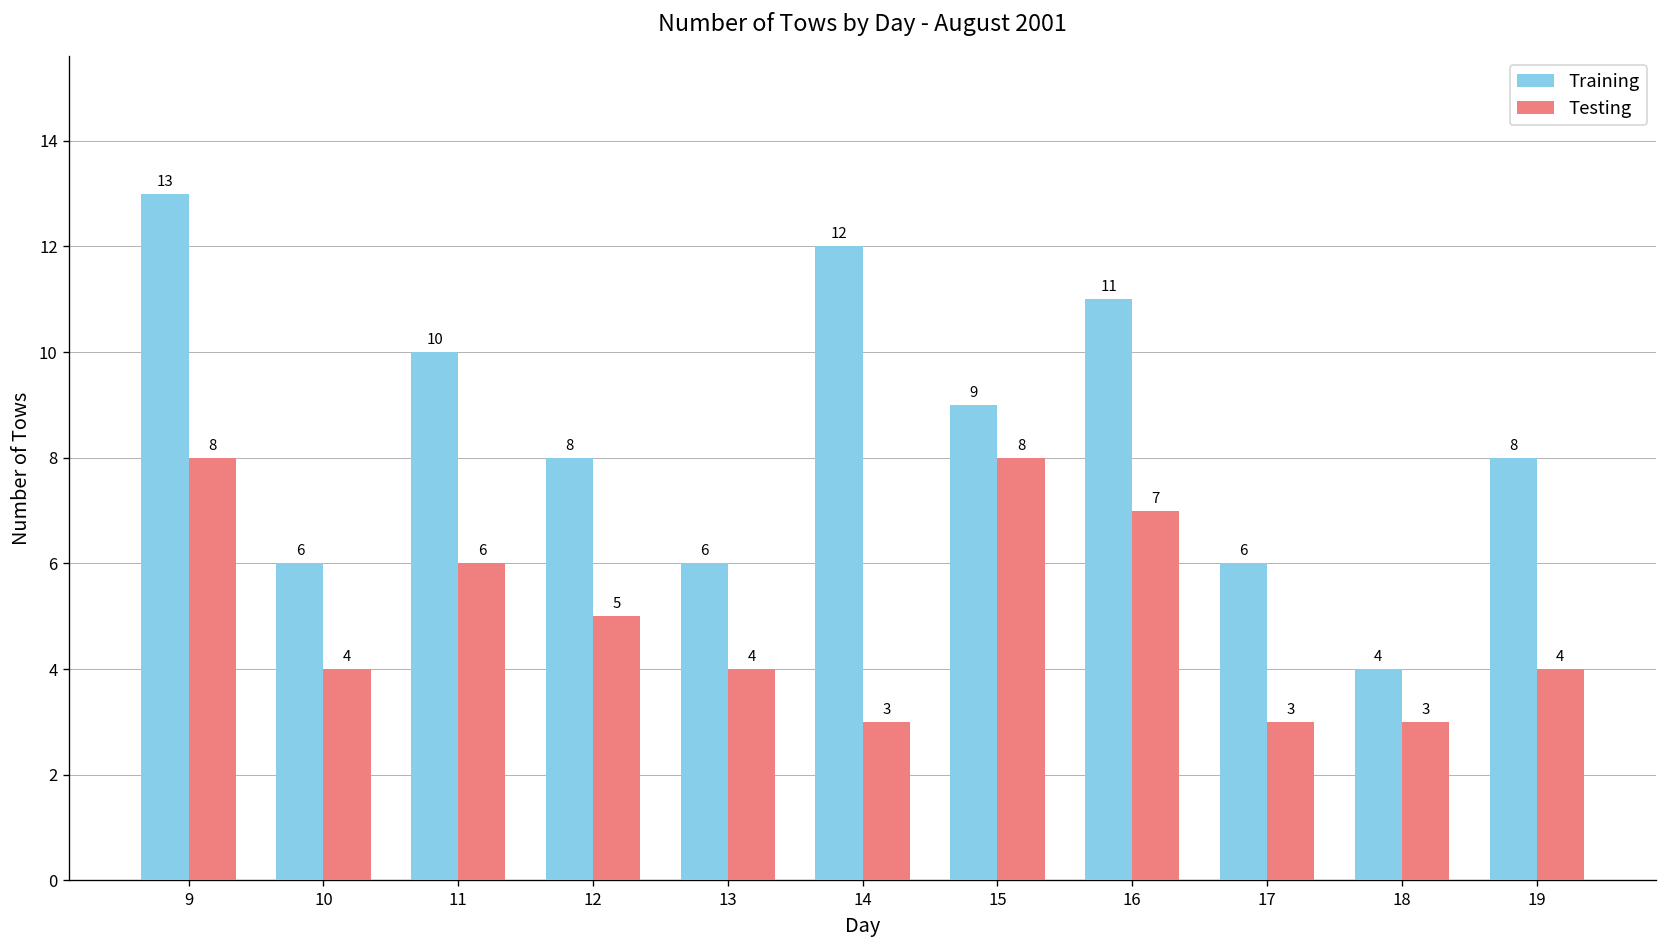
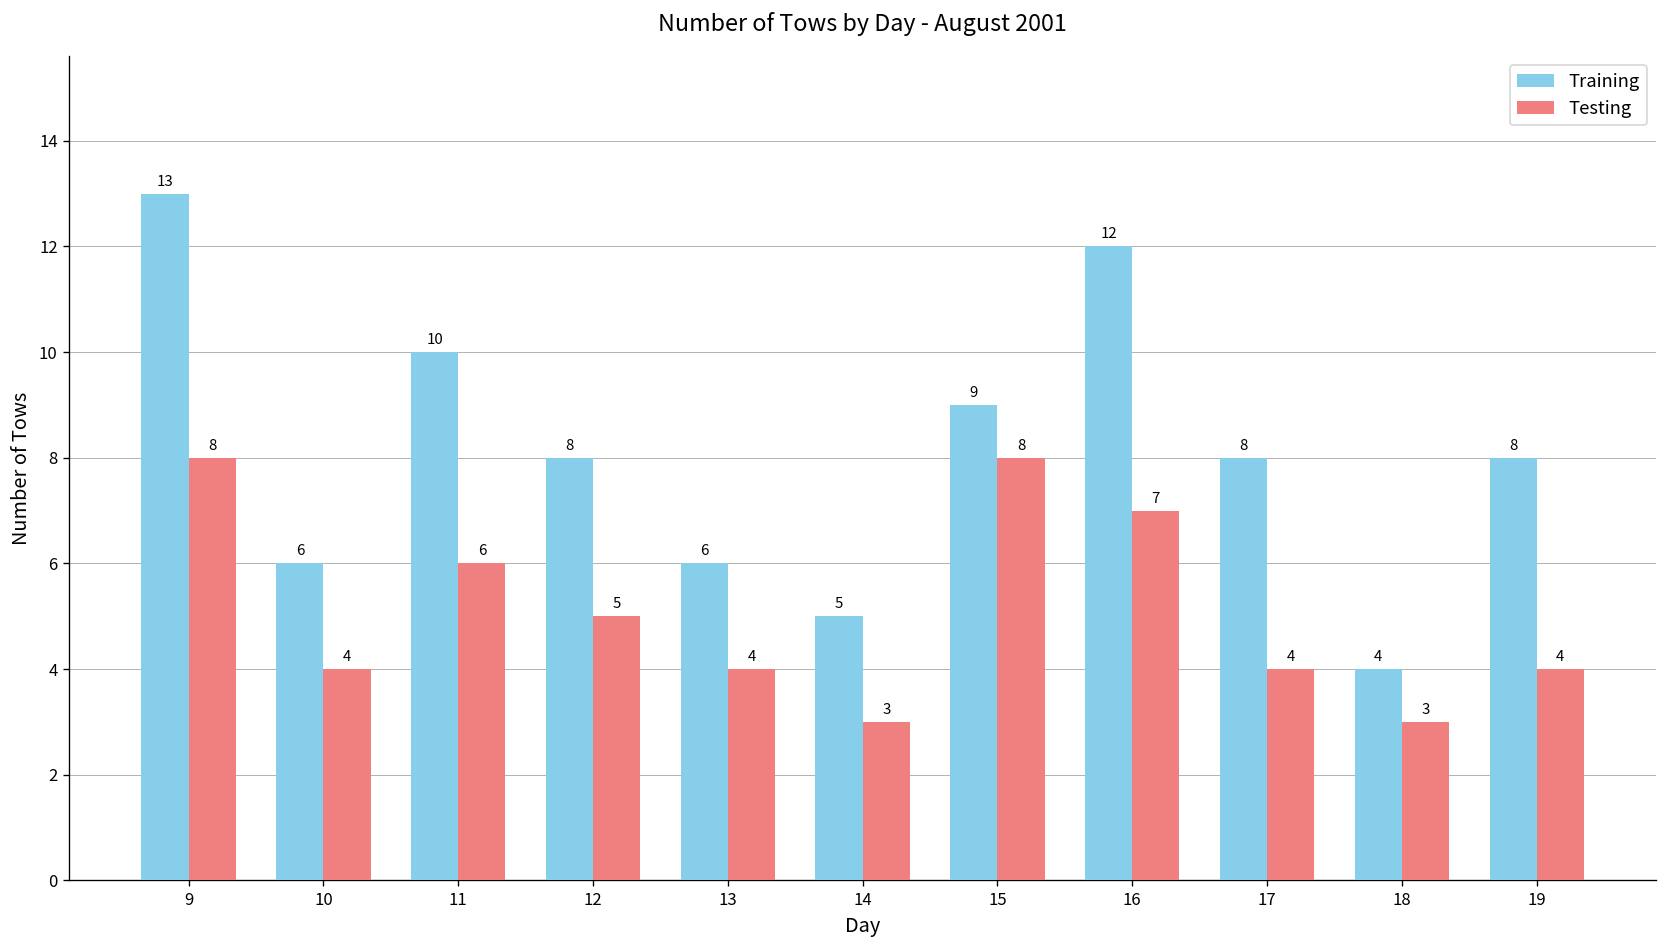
  {
    "Training": {
      "9": 13,
      "10": 6,
      "11": 10,
      "12": 8,
      "13": 6,
-     "14": 12,
+     "14": 5,
      "15": 9,
-     "16": 11,
-     "17": 6,
+     "16": 12,
+     "17": 8,
      "18": 4,
      "19": 8
    },
    "Testing": {
      "9": 8,
      "10": 4,
      "11": 6,
      "12": 5,
      "13": 4,
      "14": 3,
      "15": 8,
      "16": 7,
-     "17": 3,
+     "17": 4,
      "18": 3,
      "19": 4
    }
  }
